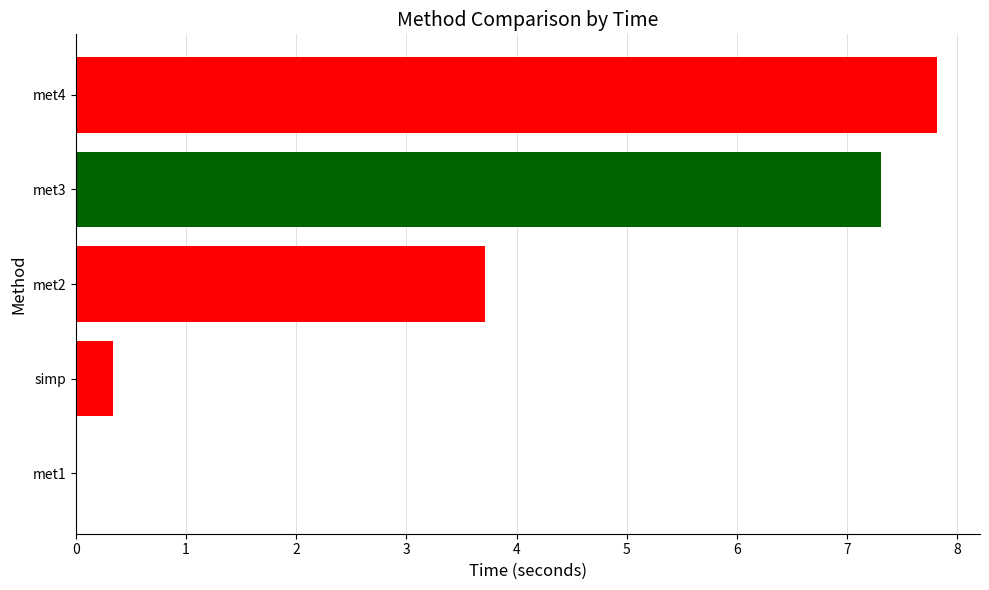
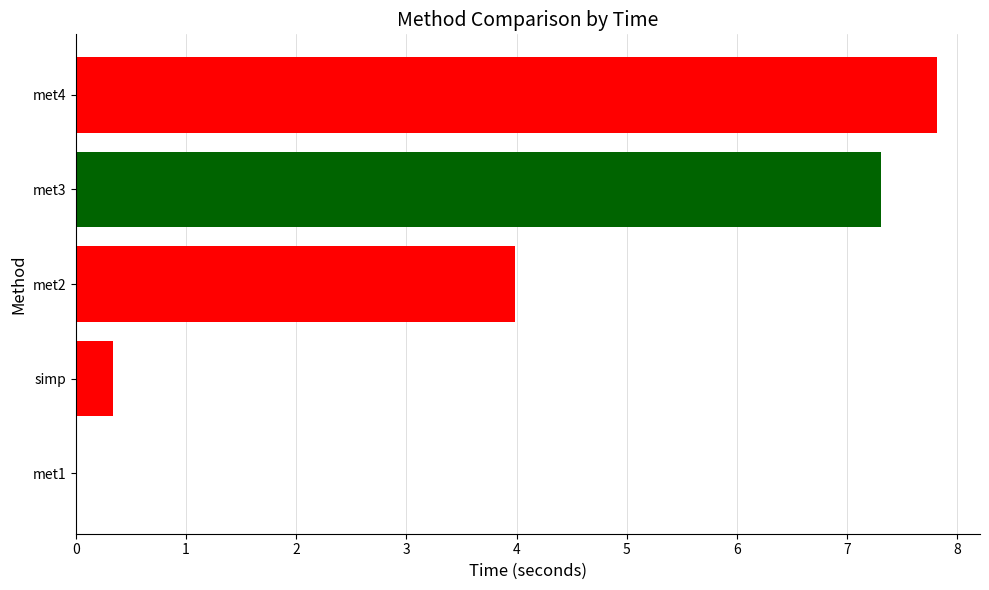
  {
    "met4": 7.81,
    "met3": 7.31,
-   "met2": 3.71,
+   "met2": 3.98,
    "simp": 0.33
  }
